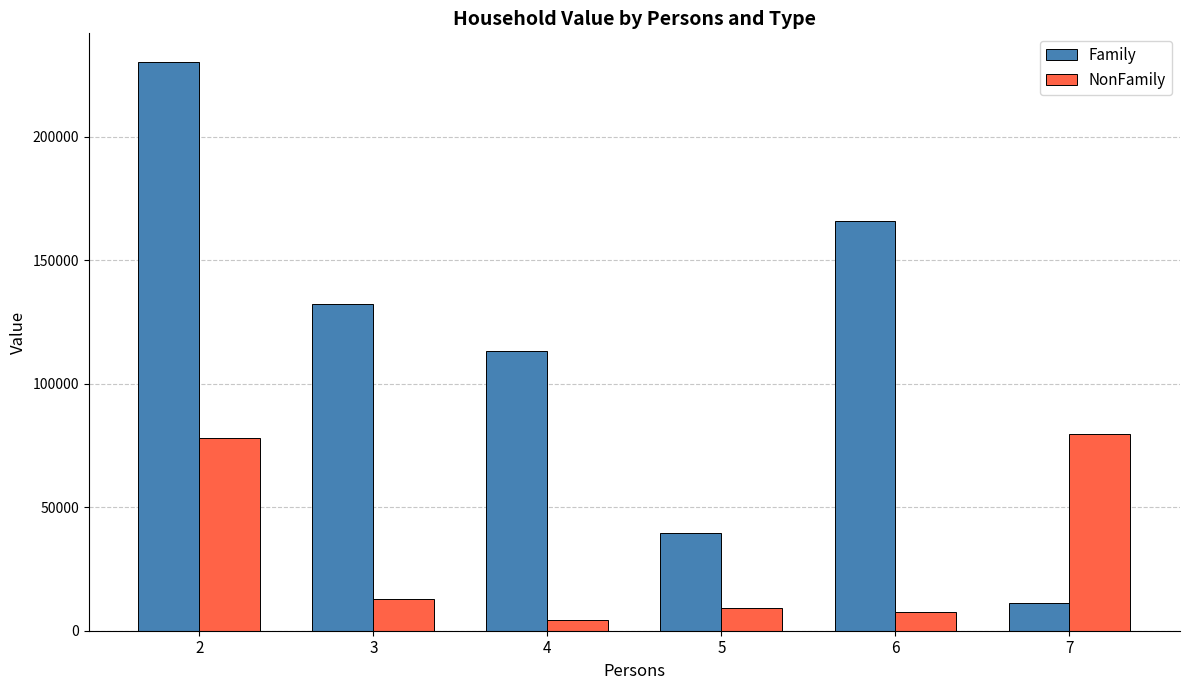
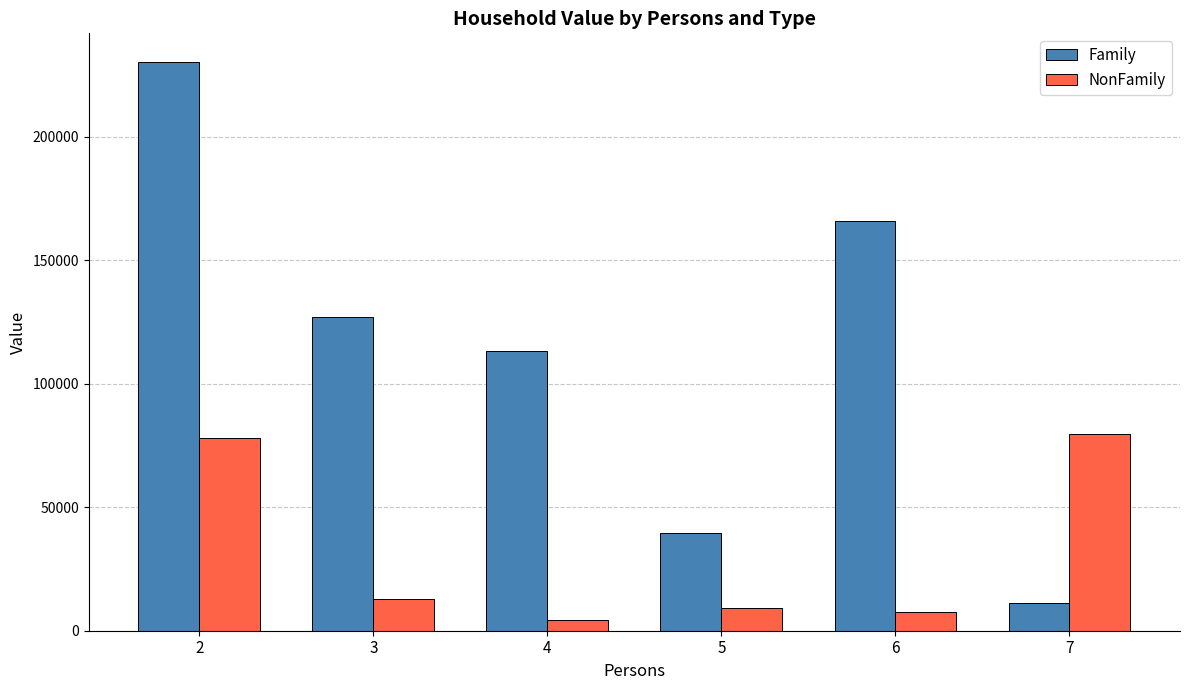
  {
    "Family": {
      "2": 230000,
-     "3": 132000,
+     "3": 127000,
      "4": 113000,
      "5": 39000,
      "6": 166000,
      "7": 11000
    },
    "NonFamily": {
      "2": 78000,
      "3": 13000,
      "4": 5000,
      "5": 9000,
      "6": 8000,
      "7": 80000
    }
  }
